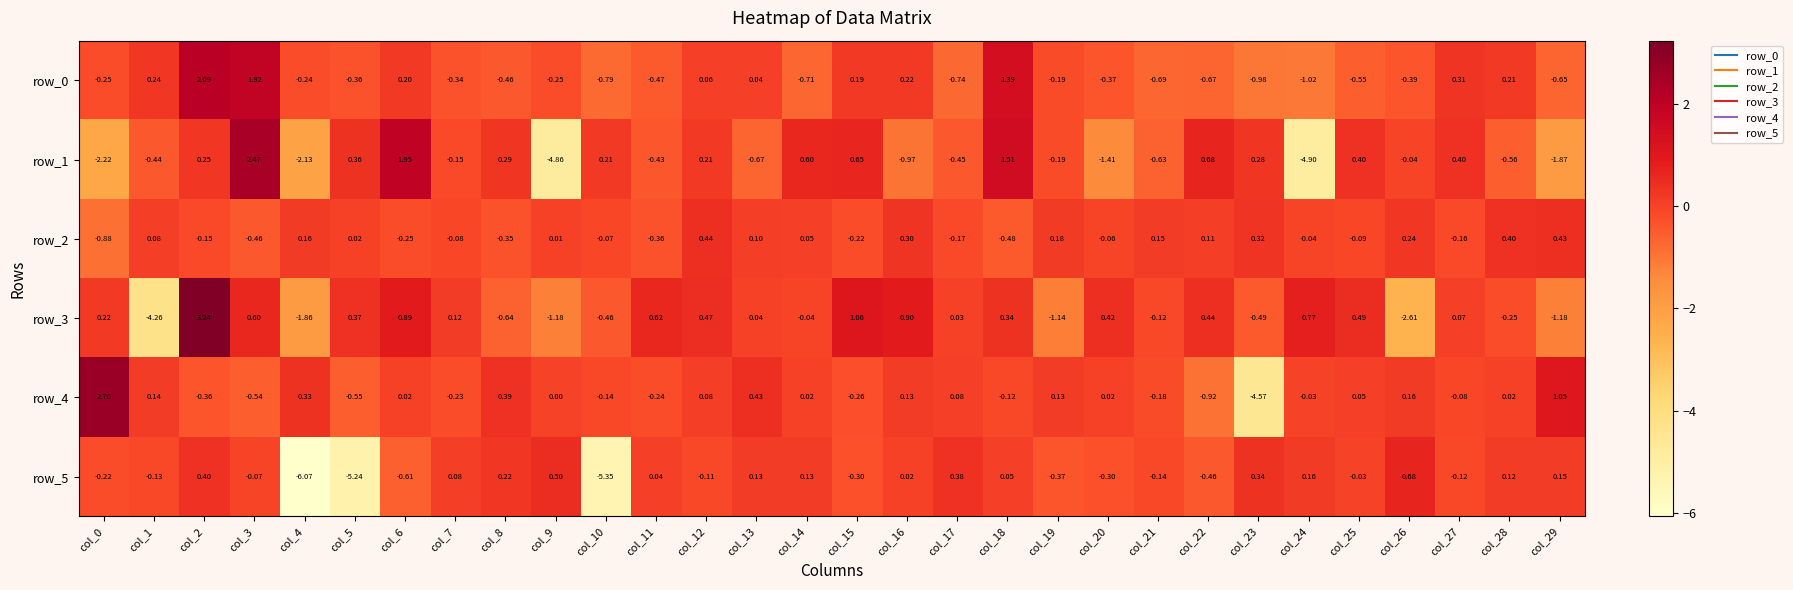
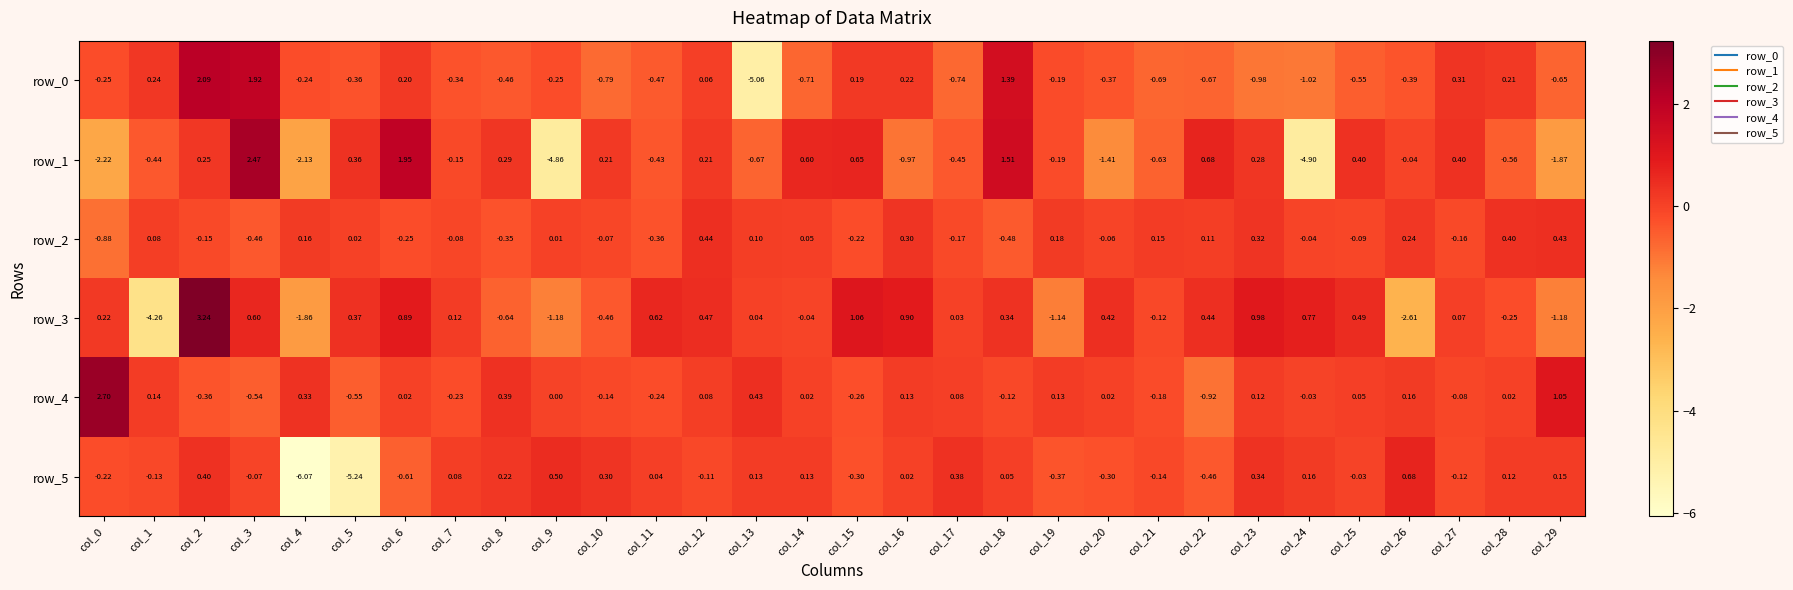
  {
    "row_0": {
      "col_0": -0.25,
      "col_1": 0.24,
      "col_2": 2.09,
      "col_3": 1.92,
      "col_4": -0.24,
      "col_5": -0.36,
      "col_6": 0.20,
      "col_7": -0.34,
      "col_8": -0.46,
      "col_9": -0.25,
      "col_10": -0.79,
      "col_11": -0.47,
      "col_12": 0.06,
-     "col_13": 0.04,
+     "col_13": -5.06,
      "col_14": -0.71,
      "col_15": 0.19,
      "col_16": 0.22,
      "col_17": -0.74,
      "col_18": 1.39,
      "col_19": -0.19,
      "col_20": -0.37,
      "col_21": -0.69,
      "col_22": -0.67,
      "col_23": -0.98,
      "col_24": -1.02,
      "col_25": -0.55,
      "col_26": -0.39,
      "col_27": 0.31,
      "col_28": 0.21,
      "col_29": -0.65
    },
    "row_1": {
      "col_0": -2.22,
      "col_1": -0.44,
      "col_2": 0.25,
      "col_3": 2.47,
      "col_4": -2.13,
      "col_5": 0.36,
      "col_6": 1.95,
      "col_7": -0.15,
      "col_8": 0.29,
      "col_9": -4.86,
      "col_10": 0.21,
      "col_11": -0.43,
      "col_12": 0.21,
      "col_13": -0.67,
      "col_14": 0.60,
      "col_15": 0.65,
      "col_16": -0.97,
      "col_17": -0.45,
      "col_18": 1.51,
      "col_19": -0.19,
      "col_20": -1.41,
      "col_21": -0.63,
      "col_22": 0.68,
      "col_23": 0.28,
      "col_24": -4.90,
      "col_25": 0.40,
      "col_26": -0.04,
      "col_27": 0.40,
      "col_28": -0.56,
      "col_29": -1.87
    },
    "row_2": {
      "col_0": -0.88,
      "col_1": 0.08,
      "col_2": -0.15,
      "col_3": -0.46,
      "col_4": 0.16,
      "col_5": 0.02,
      "col_6": -0.25,
      "col_7": -0.08,
      "col_8": -0.35,
      "col_9": 0.01,
      "col_10": -0.07,
      "col_11": -0.36,
      "col_12": 0.44,
      "col_13": 0.10,
      "col_14": 0.05,
      "col_15": -0.22,
      "col_16": 0.30,
      "col_17": -0.17,
      "col_18": -0.48,
      "col_19": 0.18,
      "col_20": -0.06,
      "col_21": 0.15,
      "col_22": 0.11,
      "col_23": 0.32,
      "col_24": -0.04,
      "col_25": -0.09,
      "col_26": 0.24,
      "col_27": -0.16,
      "col_28": 0.40,
      "col_29": 0.43
    },
    "row_3": {
      "col_0": 0.22,
      "col_1": -4.26,
      "col_2": 3.24,
      "col_3": 0.60,
      "col_4": -1.86,
      "col_5": 0.37,
      "col_6": 0.89,
      "col_7": 0.12,
      "col_8": -0.64,
      "col_9": -1.18,
      "col_10": -0.46,
      "col_11": 0.62,
      "col_12": 0.47,
      "col_13": 0.04,
      "col_14": -0.04,
      "col_15": 1.06,
      "col_16": 0.90,
      "col_17": 0.03,
      "col_18": 0.34,
      "col_19": -1.14,
      "col_20": 0.42,
      "col_21": -0.12,
      "col_22": 0.44,
-     "col_23": -0.49,
+     "col_23": 0.98,
      "col_24": 0.77,
      "col_25": 0.49,
      "col_26": -2.61,
      "col_27": 0.07,
      "col_28": -0.25,
      "col_29": -1.18
    },
    "row_4": {
      "col_0": 2.70,
      "col_1": 0.14,
      "col_2": -0.36,
      "col_3": -0.54,
      "col_4": 0.33,
      "col_5": -0.55,
      "col_6": 0.02,
      "col_7": -0.23,
      "col_8": 0.39,
      "col_9": 0.00,
      "col_10": -0.14,
      "col_11": -0.24,
      "col_12": 0.08,
      "col_13": 0.43,
      "col_14": 0.02,
      "col_15": -0.26,
      "col_16": 0.13,
      "col_17": 0.08,
      "col_18": -0.12,
      "col_19": 0.13,
      "col_20": 0.02,
      "col_21": -0.18,
      "col_22": -0.92,
-     "col_23": -4.57,
+     "col_23": 0.12,
      "col_24": -0.03,
      "col_25": 0.05,
      "col_26": 0.16,
      "col_27": -0.08,
      "col_28": 0.02,
      "col_29": 1.05
    },
    "row_5": {
      "col_0": -0.22,
      "col_1": -0.13,
      "col_2": 0.40,
      "col_3": -0.07,
      "col_4": -6.07,
      "col_5": -5.24,
      "col_6": -0.61,
      "col_7": 0.08,
      "col_8": 0.22,
      "col_9": 0.50,
-     "col_10": -5.35,
+     "col_10": 0.30,
      "col_11": 0.04,
      "col_12": -0.11,
      "col_13": 0.13,
      "col_14": 0.13,
      "col_15": -0.30,
      "col_16": 0.02,
      "col_17": 0.38,
      "col_18": 0.05,
      "col_19": -0.37,
      "col_20": -0.30,
      "col_21": -0.14,
      "col_22": -0.46,
      "col_23": 0.34,
      "col_24": 0.16,
      "col_25": -0.03,
      "col_26": 0.68,
      "col_27": -0.12,
      "col_28": 0.12,
      "col_29": 0.15
    }
  }
